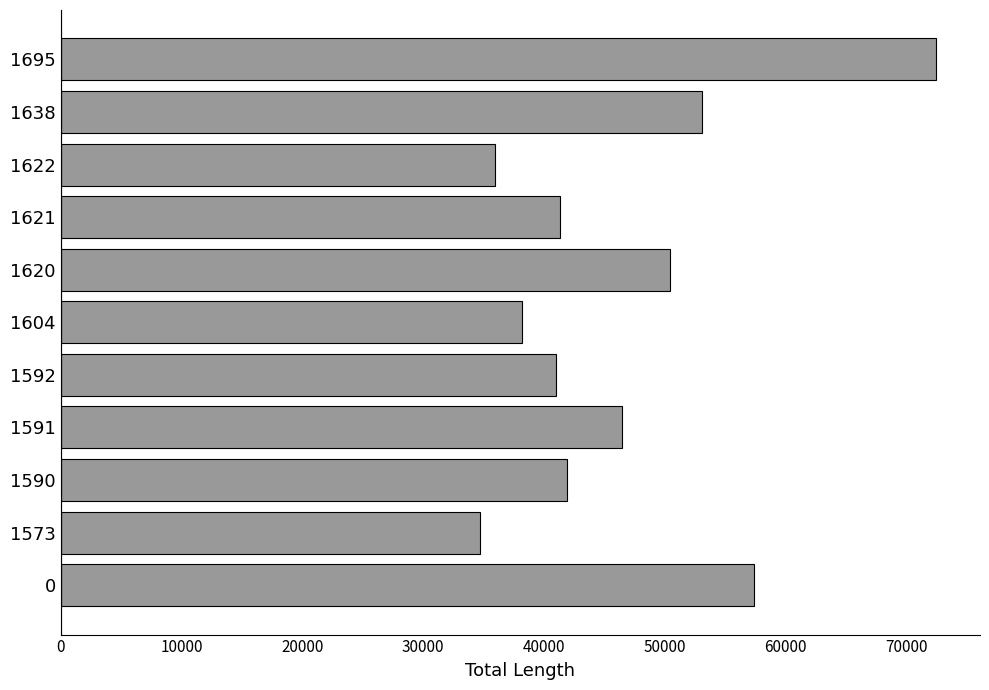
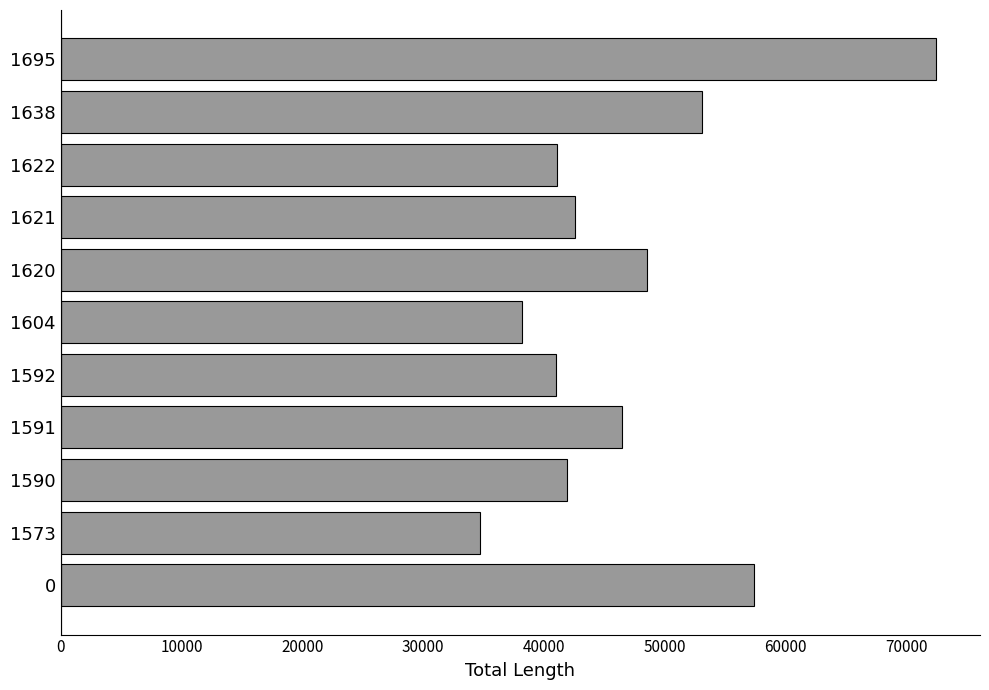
  {
    "1695": 72500,
    "1638": 53100,
-   "1622": 36000,
-   "1621": 41400,
-   "1620": 50400,
+   "1622": 41100,
+   "1621": 42600,
+   "1620": 48600,
    "1604": 38200,
    "1592": 41000,
    "1591": 46500,
    "1590": 41900,
    "1573": 34700,
    "0": 57400
  }
